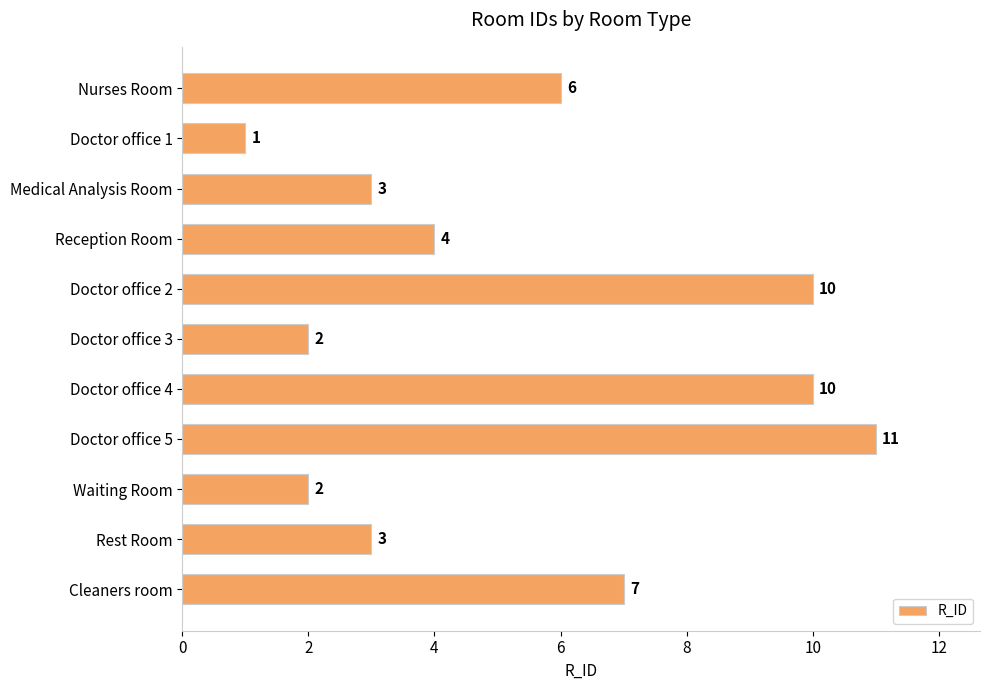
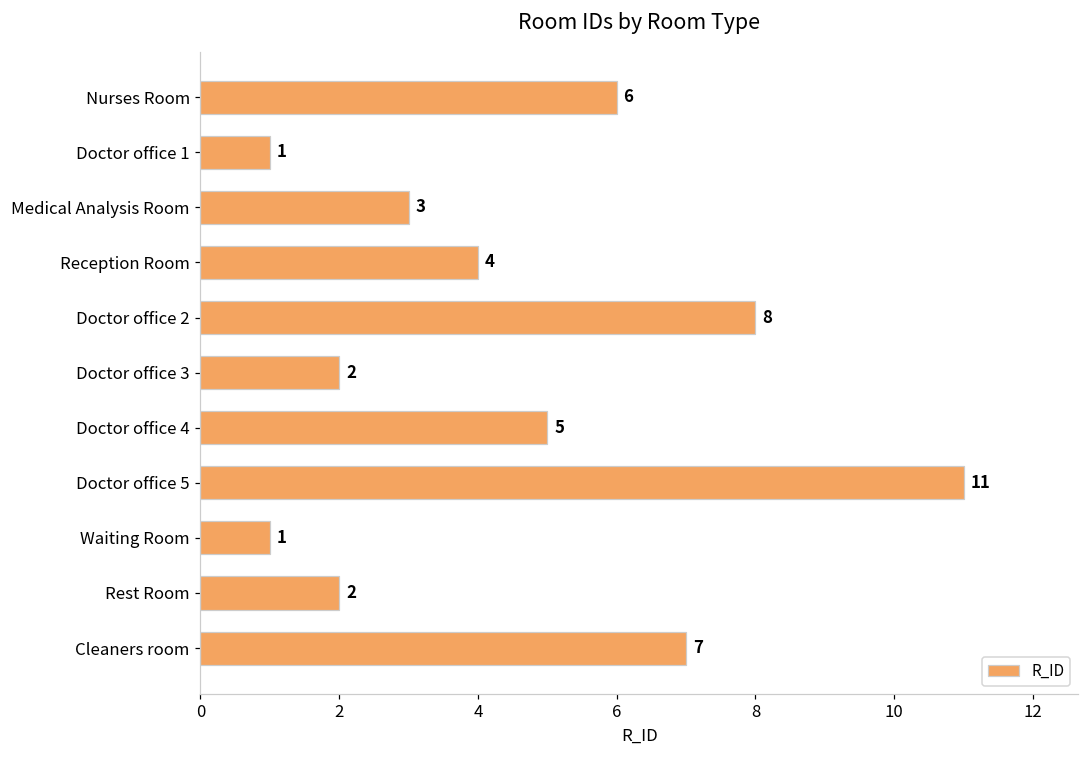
  {
    "Nurses Room": 6,
    "Doctor office 1": 1,
    "Medical Analysis Room": 3,
    "Reception Room": 4,
-   "Doctor office 2": 10,
+   "Doctor office 2": 8,
    "Doctor office 3": 2,
-   "Doctor office 4": 10,
+   "Doctor office 4": 5,
    "Doctor office 5": 11,
-   "Waiting Room": 2,
-   "Rest Room": 3,
+   "Waiting Room": 1,
+   "Rest Room": 2,
    "Cleaners room": 7
  }
